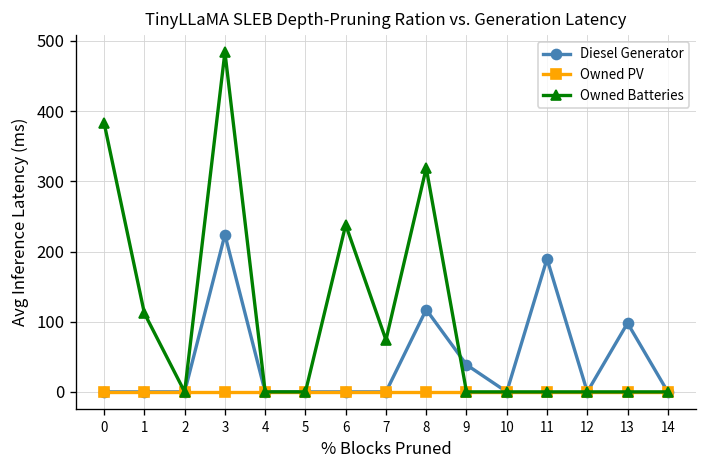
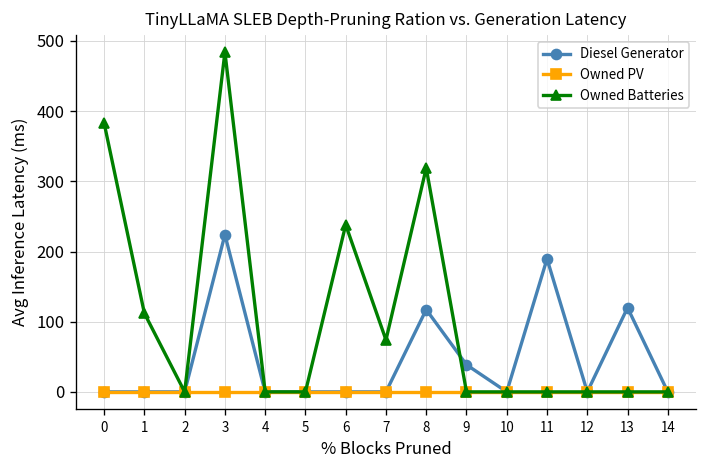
  {
    "Diesel Generator": {
      "3": 220,
      "8": 120,
      "9": 40,
      "11": 190,
-     "13": 100
+     "13": 120
    },
    "Owned PV": {
      "3": 0,
      "8": 0
    },
    "Owned Batteries": {
      "0": 380,
      "1": 110,
      "3": 480,
      "6": 240,
      "7": 70,
      "8": 320
    }
  }
